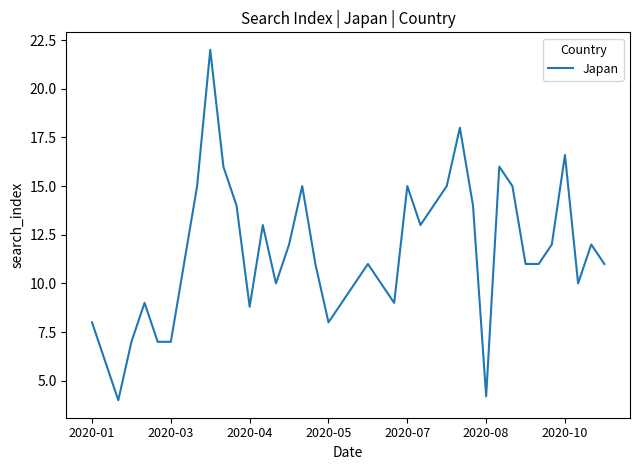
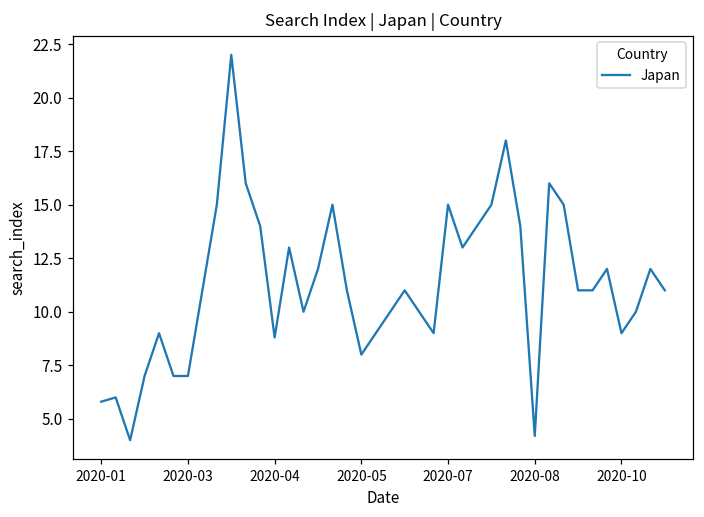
  {
-   "2020-01": 8.0,
+   "2020-01": 5.8,
    "2020-03": 7.0,
    "2020-04": 8.8,
    "2020-05": 8.0,
    "2020-07": 15.0,
    "2020-08": 4.2,
-   "2020-10": 16.6
+   "2020-10": 9.0
  }
